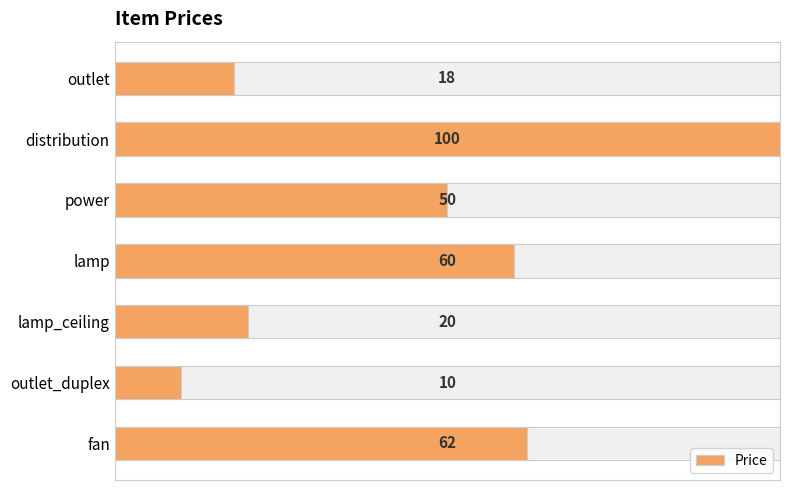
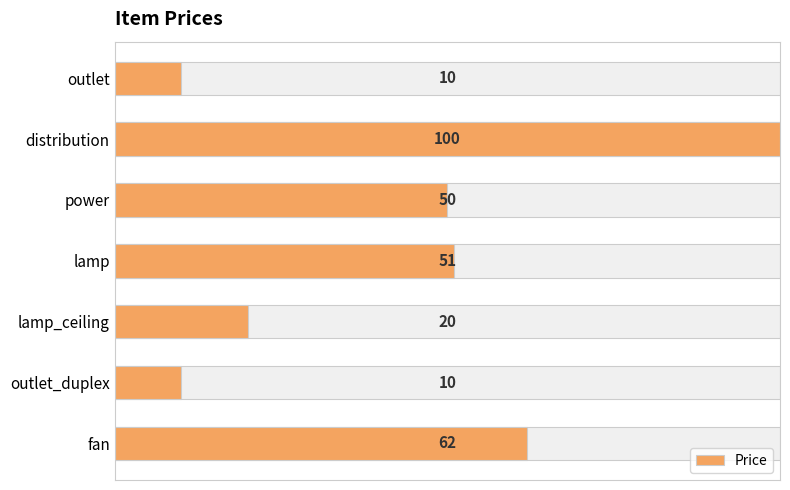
  {
    "Price": {
-     "outlet": 18,
+     "outlet": 10,
      "distribution": 100,
-     "lamp": 60
+     "lamp": 51
    }
  }
